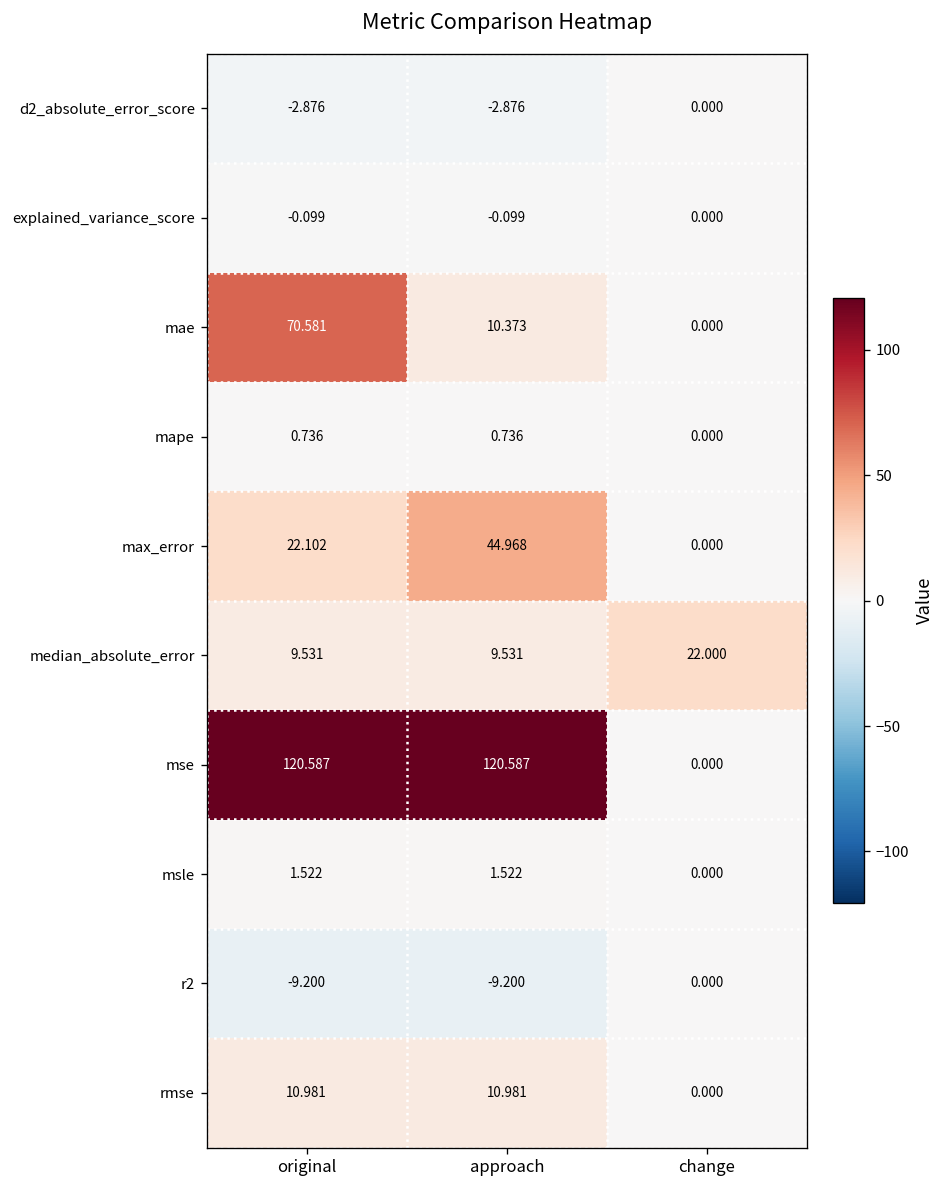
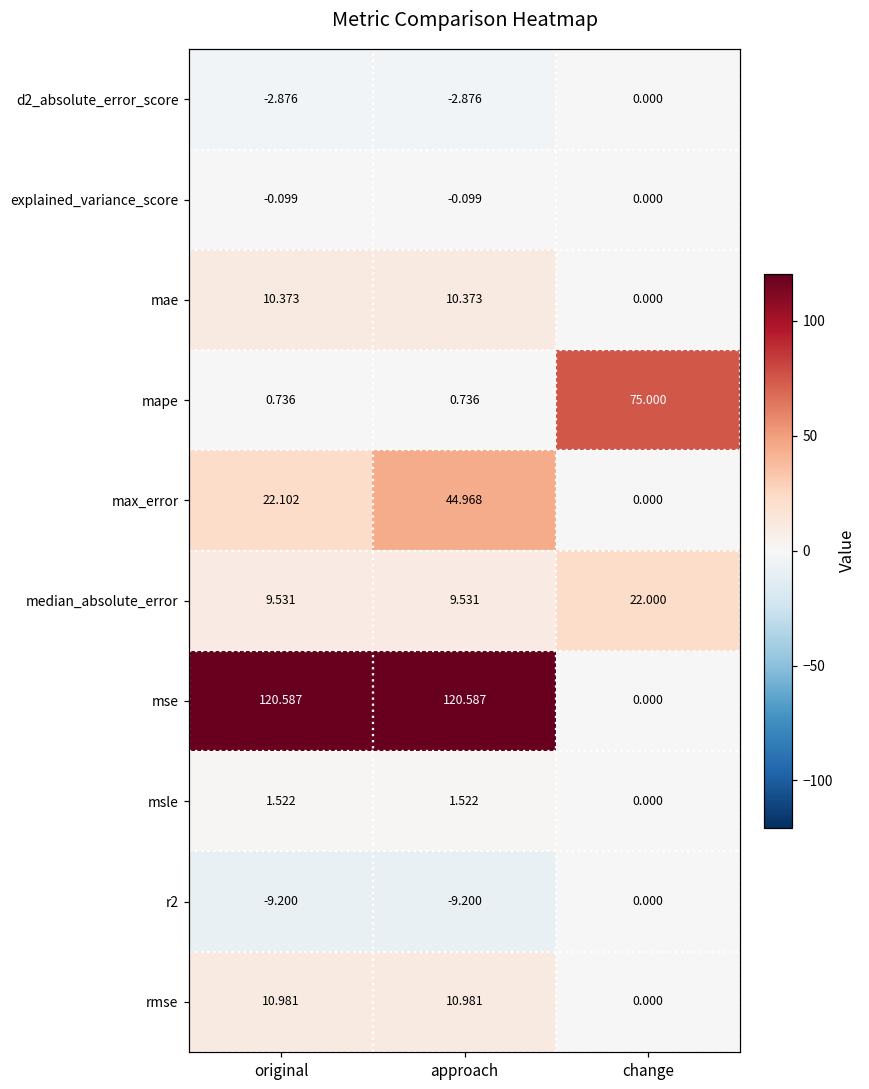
  {
    "d2_absolute_error_score": {
      "original": -2.876,
      "approach": -2.876,
      "change": 0.000
    },
    "explained_variance_score": {
      "original": -0.099,
      "approach": -0.099,
      "change": 0.000
    },
    "mae": {
-     "original": 70.581,
+     "original": 10.373,
      "approach": 10.373,
      "change": 0.000
    },
    "mape": {
      "original": 0.736,
      "approach": 0.736,
-     "change": 0.000
+     "change": 75.000
    },
    "max_error": {
      "original": 22.102,
      "approach": 44.968,
      "change": 0.000
    },
    "median_absolute_error": {
      "original": 9.531,
      "approach": 9.531,
      "change": 22.000
    },
    "mse": {
      "original": 120.587,
      "approach": 120.587,
      "change": 0.000
    },
    "msle": {
      "original": 1.522,
      "approach": 1.522,
      "change": 0.000
    },
    "r2": {
      "original": -9.200,
      "approach": -9.200,
      "change": 0.000
    },
    "rmse": {
      "original": 10.981,
      "approach": 10.981,
      "change": 0.000
    }
  }
